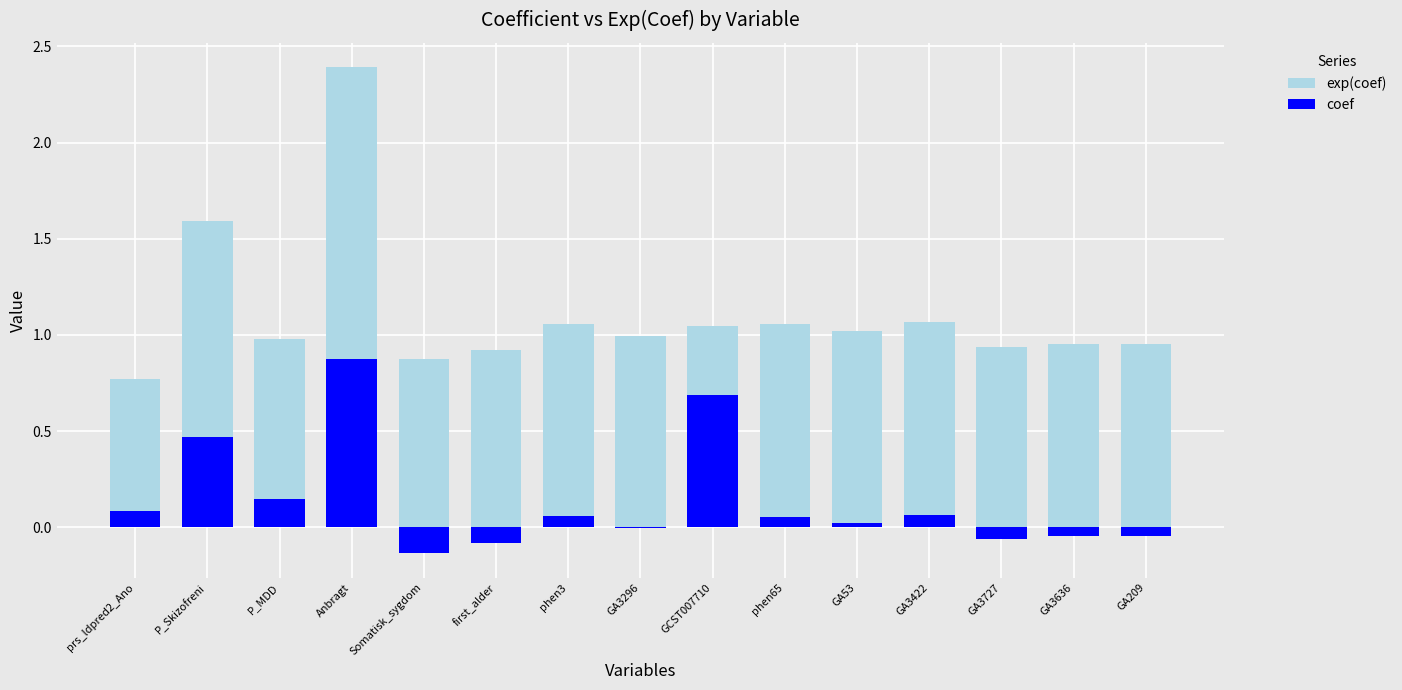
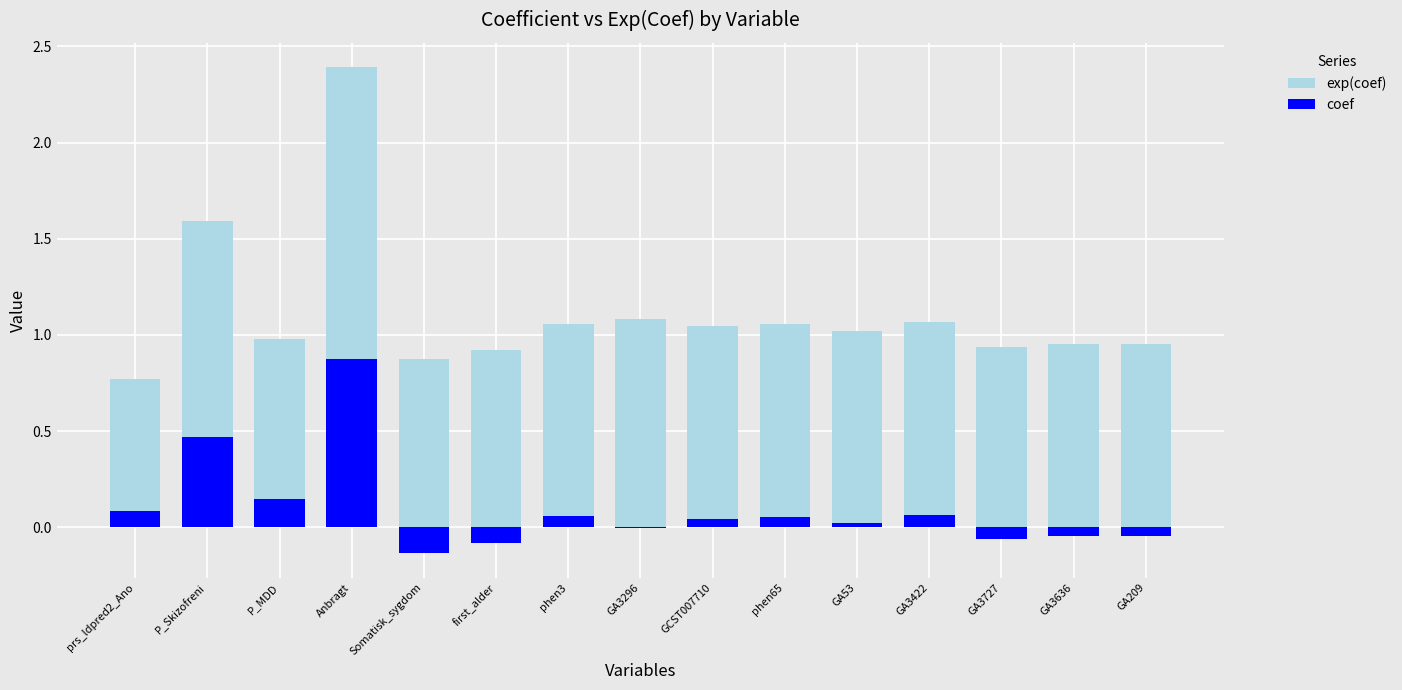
  {
    "exp(coef)": {
      "prs_ldpred2_Ano": 0.77,
      "P_Skizofreni": 1.59,
      "P_MDD": 0.98,
      "Anbragt": 2.39,
      "Somatisk_sygdom": 0.87,
      "first_alder": 0.92,
      "phen3": 1.06,
-     "GA3296": 0.99,
+     "GA3296": 1.08,
      "GCST007710": 1.05,
      "phen65": 1.05,
      "GA53": 1.02,
      "GA3422": 1.07,
      "GA3727": 0.94,
      "GA3636": 0.95,
      "GA209": 0.95
    },
    "coef": {
      "Somatisk_sygdom": -0.14,
      "first_alder": -0.08,
-     "GCST007710": 0.69,
+     "GCST007710": 0.04,
      "GA3727": -0.06,
      "GA3636": -0.05,
      "GA209": -0.05
    }
  }
